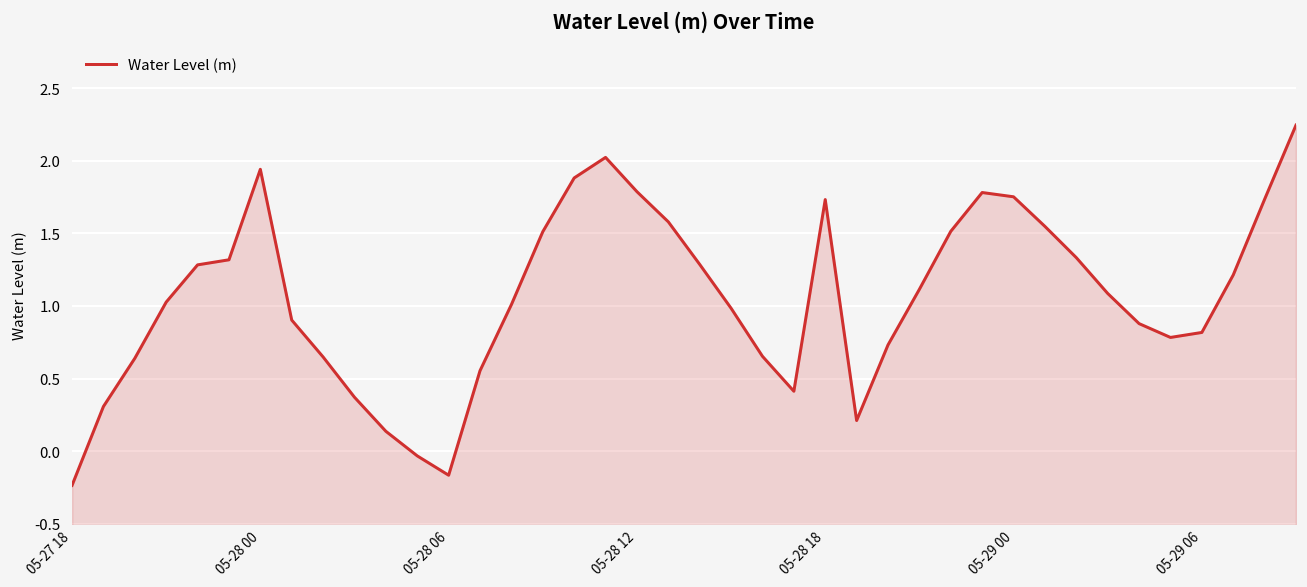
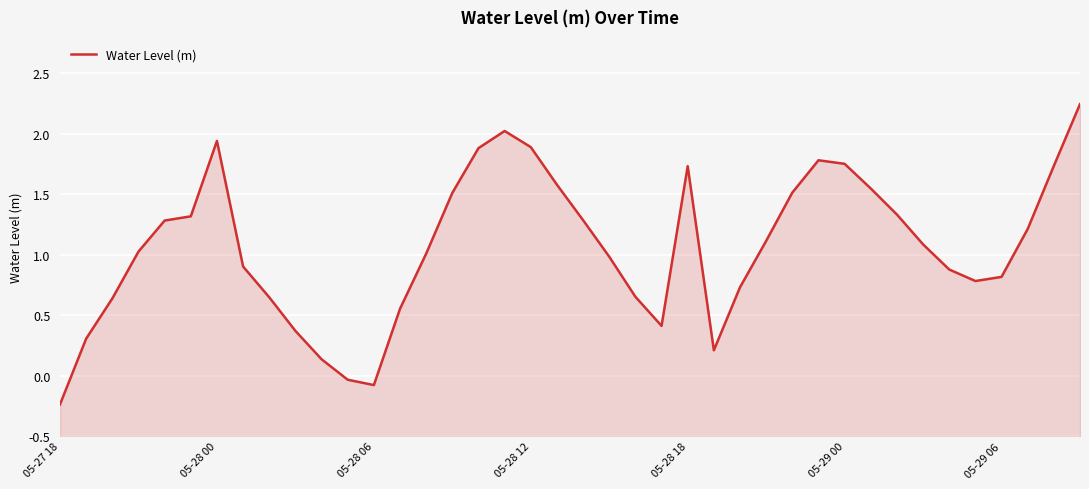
  {
    "05-27 18": -0.24,
    "05-28 00": 1.94,
-   "05-28 06": -0.17,
-   "05-28 12": 1.79,
+   "05-28 06": -0.08,
+   "05-28 12": 1.89,
    "05-28 18": 1.73,
    "05-29 00": 1.75,
    "05-29 06": 0.82
  }
